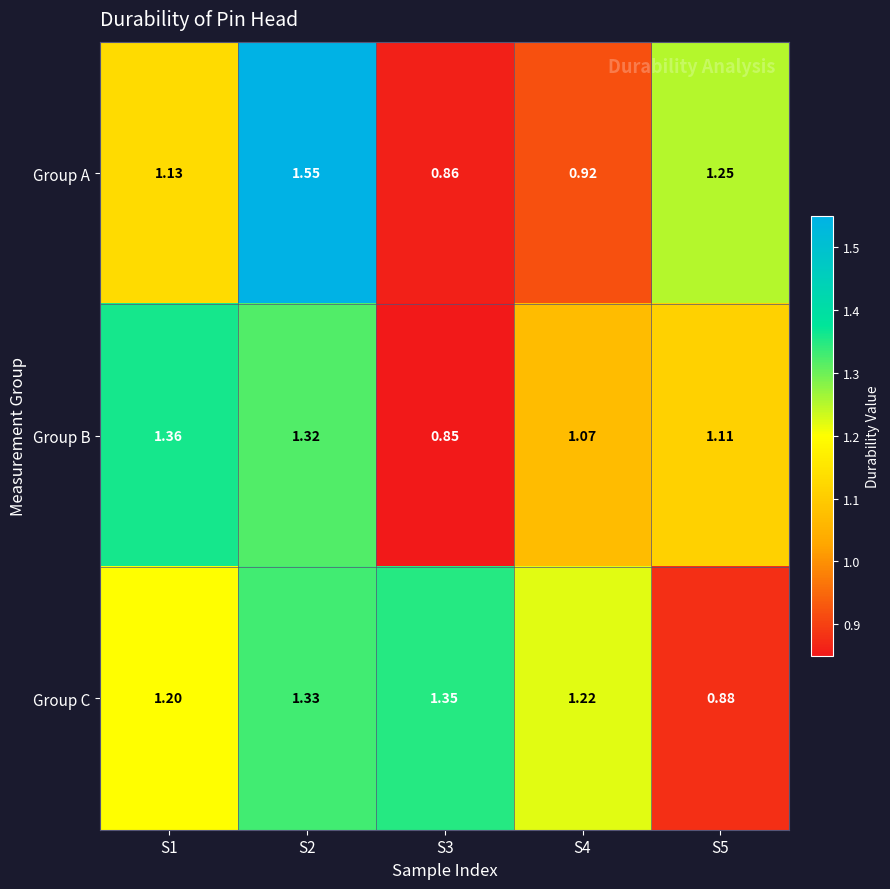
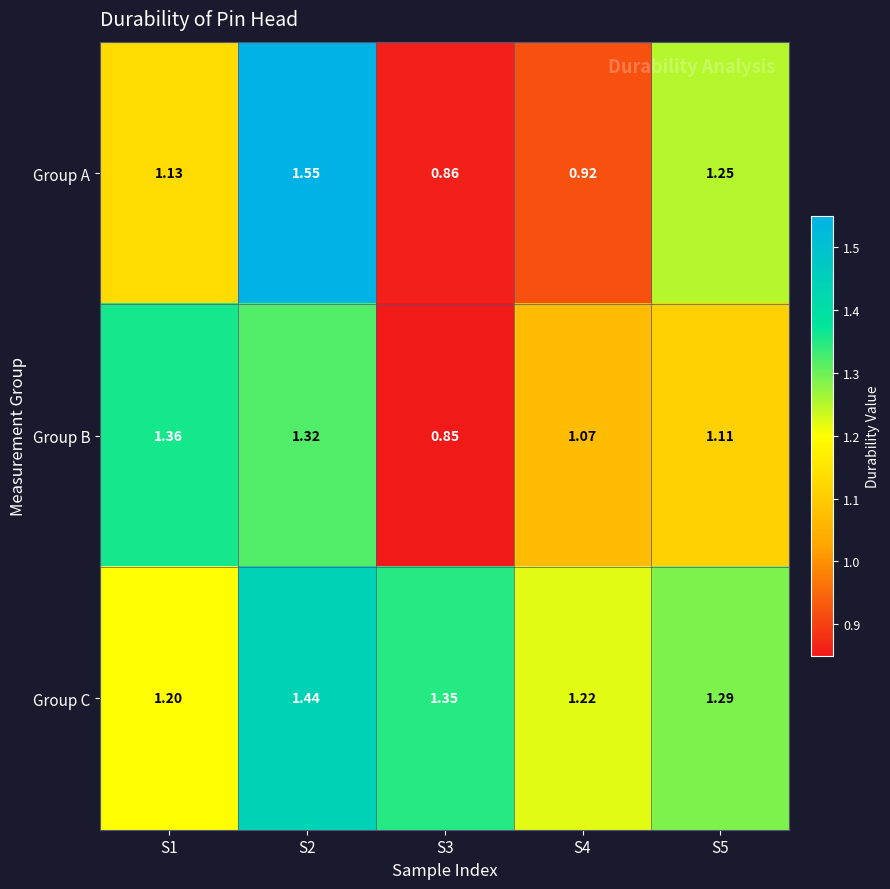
  {
    "Group A": {
      "S1": 1.13,
      "S2": 1.55,
      "S3": 0.86,
      "S4": 0.92
    },
    "Group B": {
      "S1": 1.36,
      "S2": 1.32,
      "S3": 0.85,
      "S4": 1.07,
      "S5": 1.11
    },
    "Group C": {
      "S1": 1.20,
-     "S2": 1.33,
+     "S2": 1.44,
      "S3": 1.35,
      "S4": 1.22,
-     "S5": 0.88
+     "S5": 1.29
    }
  }
